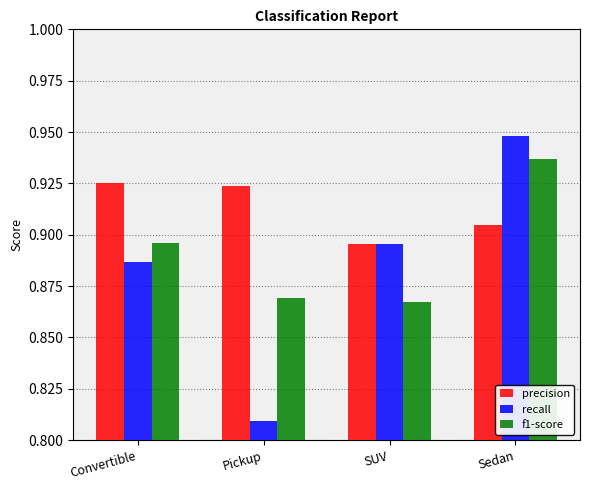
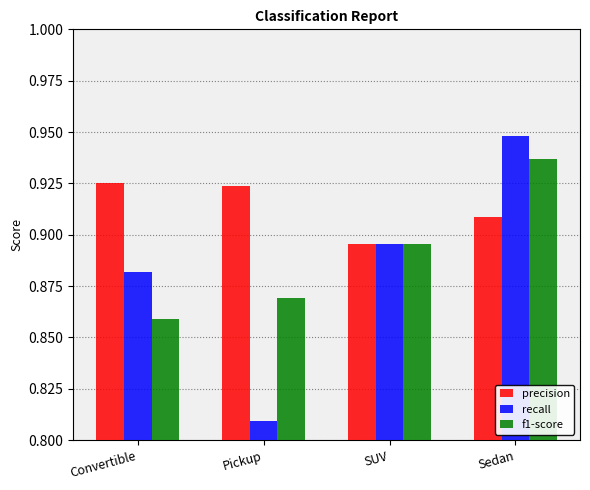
  {
    "precision": {
      "Convertible": 0.925,
      "Pickup": 0.924,
      "SUV": 0.896,
-     "Sedan": 0.905
+     "Sedan": 0.909
    },
    "recall": {
-     "Convertible": 0.887,
+     "Convertible": 0.882,
      "Pickup": 0.809,
      "SUV": 0.896,
      "Sedan": 0.948
    },
    "f1-score": {
-     "Convertible": 0.896,
+     "Convertible": 0.859,
      "Pickup": 0.869,
-     "SUV": 0.867,
+     "SUV": 0.896,
      "Sedan": 0.937
    }
  }
